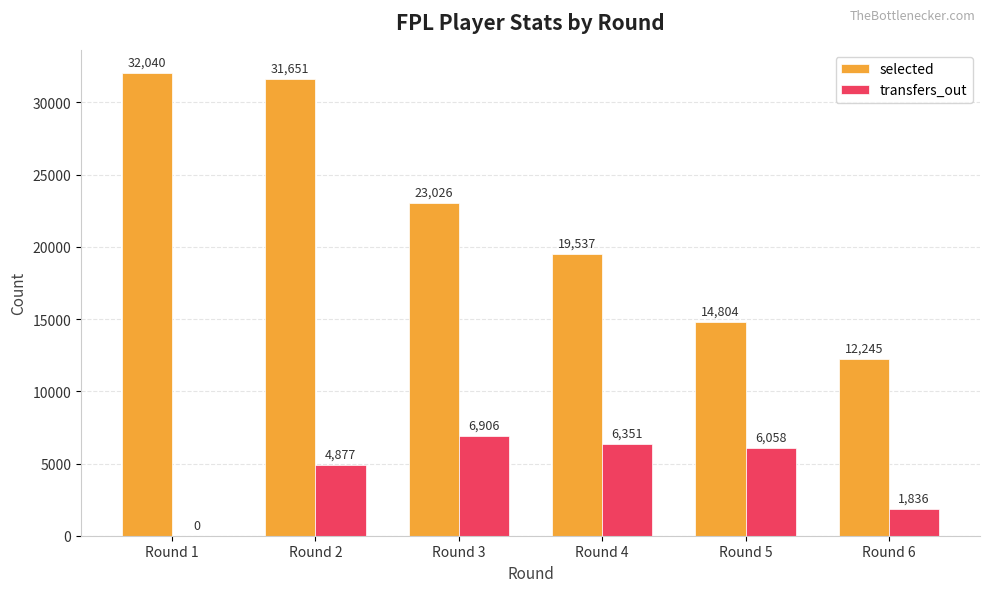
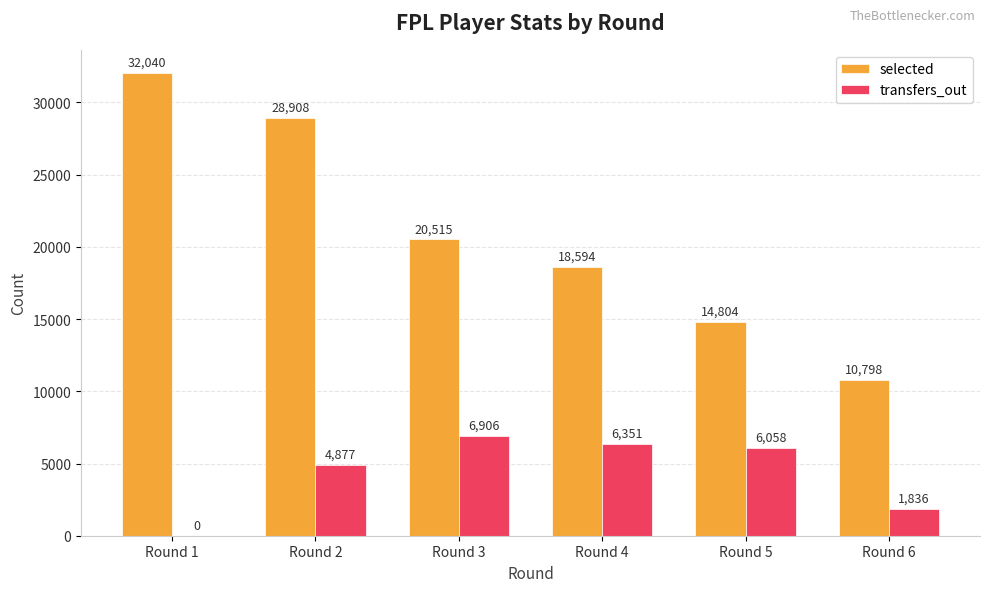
  {
    "selected": {
      "Round 1": "32,040",
-     "Round 2": "31,651",
-     "Round 3": "23,026",
-     "Round 4": "19,537",
+     "Round 2": "28,908",
+     "Round 3": "20,515",
+     "Round 4": "18,594",
      "Round 5": "14,804",
-     "Round 6": "12,245"
+     "Round 6": "10,798"
    },
    "transfers_out": {
      "Round 1": "0",
      "Round 2": "4,877",
      "Round 3": "6,906",
      "Round 4": "6,351",
      "Round 5": "6,058",
      "Round 6": "1,836"
    }
  }
